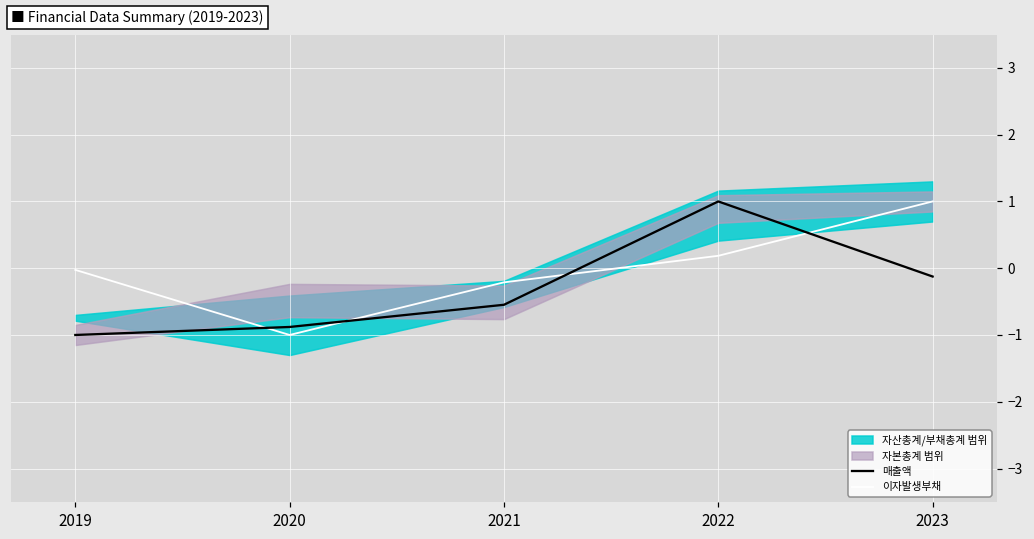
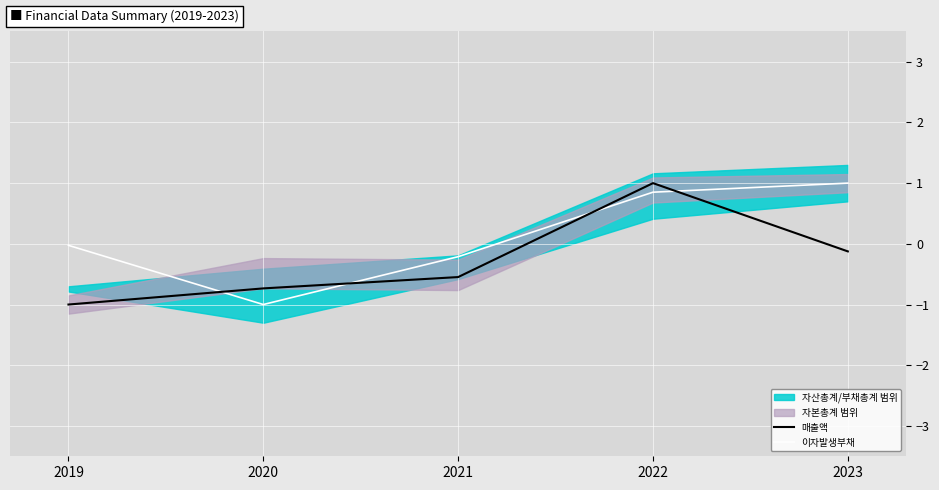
  {
    "매출액": {
      "2019": -1.0,
-     "2020": -0.9,
+     "2020": -0.7,
      "2021": -0.5,
      "2022": 1.0,
      "2023": -0.1
    },
    "이자발생부채": {
      "2019": 0.0,
      "2020": -1.0,
-     "2022": 0.2,
+     "2022": 0.9,
      "2023": 1.0
    }
  }
